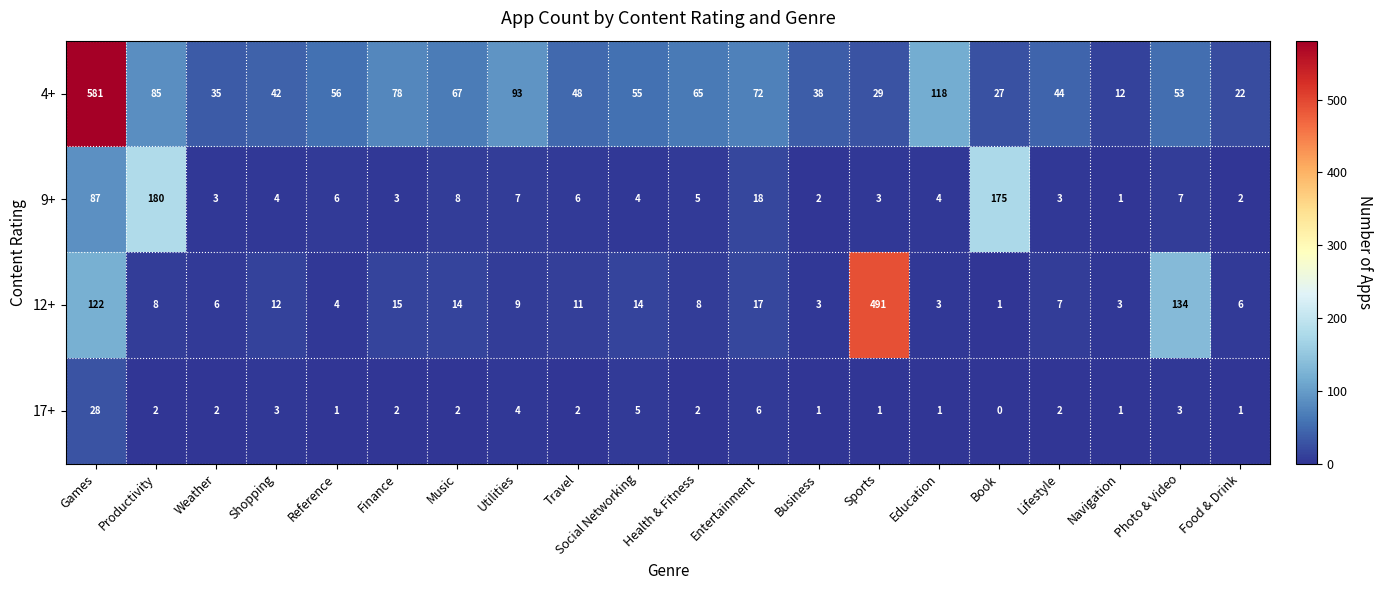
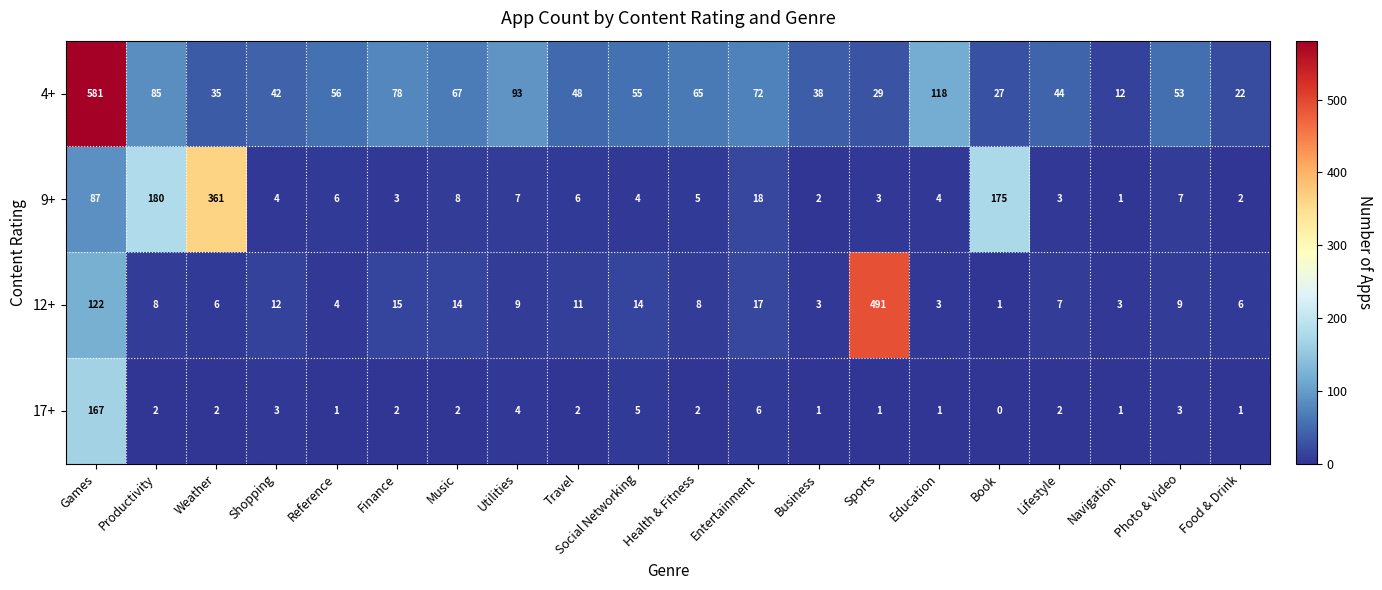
  {
    "4+": {
      "Games": 581,
      "Productivity": 85,
      "Weather": 35,
      "Shopping": 42,
      "Reference": 56,
      "Finance": 78,
      "Music": 67,
      "Utilities": 93,
      "Travel": 48,
      "Social Networking": 55,
      "Health & Fitness": 65,
      "Entertainment": 72,
      "Business": 38,
      "Sports": 29,
      "Education": 118,
      "Book": 27,
      "Lifestyle": 44,
      "Navigation": 12,
      "Photo & Video": 53,
      "Food & Drink": 22
    },
    "9+": {
      "Games": 87,
      "Productivity": 180,
-     "Weather": 3,
+     "Weather": 361,
      "Shopping": 4,
      "Reference": 6,
      "Finance": 3,
      "Music": 8,
      "Utilities": 7,
      "Travel": 6,
      "Social Networking": 4,
      "Health & Fitness": 5,
      "Entertainment": 18,
      "Business": 2,
      "Sports": 3,
      "Education": 4,
      "Book": 175,
      "Lifestyle": 3,
      "Navigation": 1,
      "Photo & Video": 7,
      "Food & Drink": 2
    },
    "12+": {
      "Games": 122,
      "Productivity": 8,
      "Weather": 6,
      "Shopping": 12,
      "Reference": 4,
      "Finance": 15,
      "Music": 14,
      "Utilities": 9,
      "Travel": 11,
      "Social Networking": 14,
      "Health & Fitness": 8,
      "Entertainment": 17,
      "Business": 3,
      "Sports": 491,
      "Education": 3,
      "Book": 1,
      "Lifestyle": 7,
      "Navigation": 3,
-     "Photo & Video": 134,
+     "Photo & Video": 9,
      "Food & Drink": 6
    },
    "17+": {
-     "Games": 28,
+     "Games": 167,
      "Productivity": 2,
      "Weather": 2,
      "Shopping": 3,
      "Reference": 1,
      "Finance": 2,
      "Music": 2,
      "Utilities": 4,
      "Travel": 2,
      "Social Networking": 5,
      "Health & Fitness": 2,
      "Entertainment": 6,
      "Business": 1,
      "Sports": 1,
      "Education": 1,
      "Book": 0,
      "Lifestyle": 2,
      "Navigation": 1,
      "Photo & Video": 3,
      "Food & Drink": 1
    }
  }
